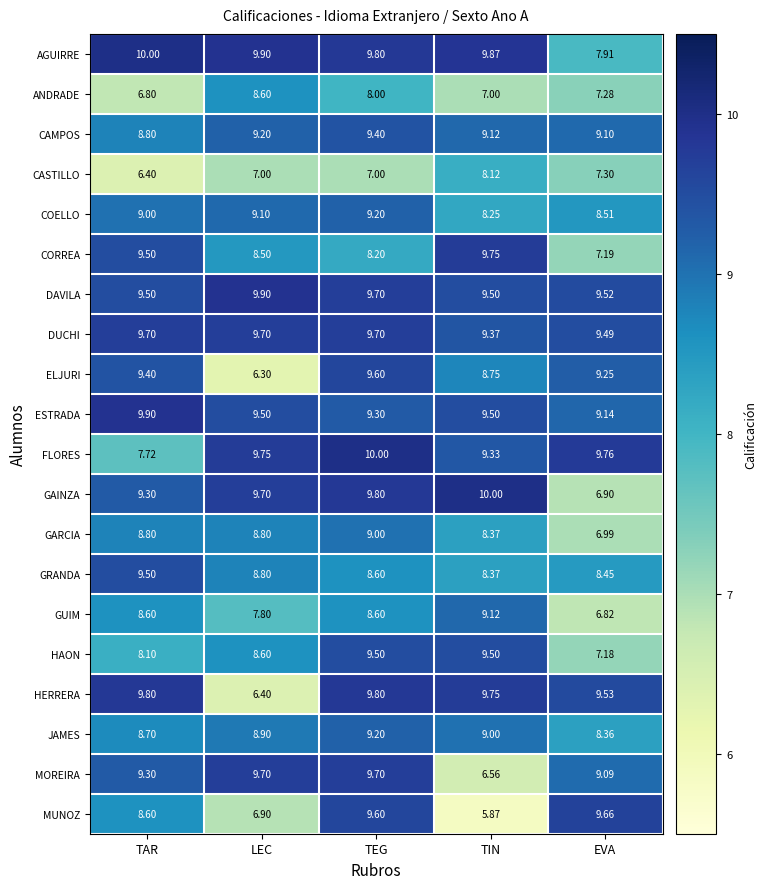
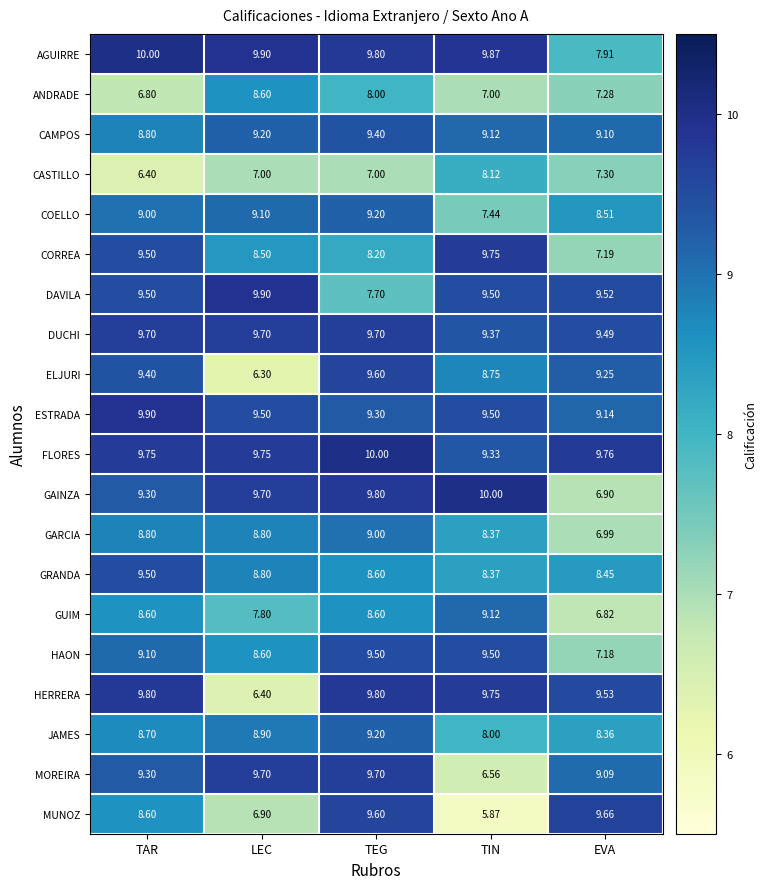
  {
    "AGUIRRE": {
      "TAR": 10.00,
      "LEC": 9.90,
      "TEG": 9.80,
      "TIN": 9.87,
      "EVA": 7.91
    },
    "ANDRADE": {
      "TAR": 6.80,
      "LEC": 8.60,
      "TEG": 8.00,
      "TIN": 7.00,
      "EVA": 7.28
    },
    "CAMPOS": {
      "TAR": 8.80,
      "LEC": 9.20,
      "TEG": 9.40,
      "TIN": 9.12,
      "EVA": 9.10
    },
    "CASTILLO": {
      "TAR": 6.40,
      "LEC": 7.00,
      "TEG": 7.00,
      "TIN": 8.12,
      "EVA": 7.30
    },
    "COELLO": {
      "TAR": 9.00,
      "LEC": 9.10,
      "TEG": 9.20,
-     "TIN": 8.25,
+     "TIN": 7.44,
      "EVA": 8.51
    },
    "CORREA": {
      "TAR": 9.50,
      "LEC": 8.50,
      "TEG": 8.20,
      "TIN": 9.75,
      "EVA": 7.19
    },
    "DAVILA": {
      "TAR": 9.50,
      "LEC": 9.90,
-     "TEG": 9.70,
+     "TEG": 7.70,
      "TIN": 9.50,
      "EVA": 9.52
    },
    "DUCHI": {
      "TAR": 9.70,
      "LEC": 9.70,
      "TEG": 9.70,
      "TIN": 9.37,
      "EVA": 9.49
    },
    "ELJURI": {
      "TAR": 9.40,
      "LEC": 6.30,
      "TEG": 9.60,
      "TIN": 8.75,
      "EVA": 9.25
    },
    "ESTRADA": {
      "TAR": 9.90,
      "LEC": 9.50,
      "TEG": 9.30,
      "TIN": 9.50,
      "EVA": 9.14
    },
    "FLORES": {
-     "TAR": 7.72,
+     "TAR": 9.75,
      "LEC": 9.75,
      "TEG": 10.00,
      "TIN": 9.33,
      "EVA": 9.76
    },
    "GAINZA": {
      "TAR": 9.30,
      "LEC": 9.70,
      "TEG": 9.80,
      "TIN": 10.00,
      "EVA": 6.90
    },
    "GARCIA": {
      "TAR": 8.80,
      "LEC": 8.80,
      "TEG": 9.00,
      "TIN": 8.37,
      "EVA": 6.99
    },
    "GRANDA": {
      "TAR": 9.50,
      "LEC": 8.80,
      "TEG": 8.60,
      "TIN": 8.37,
      "EVA": 8.45
    },
    "GUIM": {
      "TAR": 8.60,
      "LEC": 7.80,
      "TEG": 8.60,
      "TIN": 9.12,
      "EVA": 6.82
    },
    "HAON": {
-     "TAR": 8.10,
+     "TAR": 9.10,
      "LEC": 8.60,
      "TEG": 9.50,
      "TIN": 9.50,
      "EVA": 7.18
    },
    "HERRERA": {
      "TAR": 9.80,
      "LEC": 6.40,
      "TEG": 9.80,
      "TIN": 9.75,
      "EVA": 9.53
    },
    "JAMES": {
      "TAR": 8.70,
      "LEC": 8.90,
      "TEG": 9.20,
-     "TIN": 9.00,
+     "TIN": 8.00,
      "EVA": 8.36
    },
    "MOREIRA": {
      "TAR": 9.30,
      "LEC": 9.70,
      "TEG": 9.70,
      "TIN": 6.56,
      "EVA": 9.09
    },
    "MUNOZ": {
      "TAR": 8.60,
      "LEC": 6.90,
      "TEG": 9.60,
      "TIN": 5.87,
      "EVA": 9.66
    }
  }
